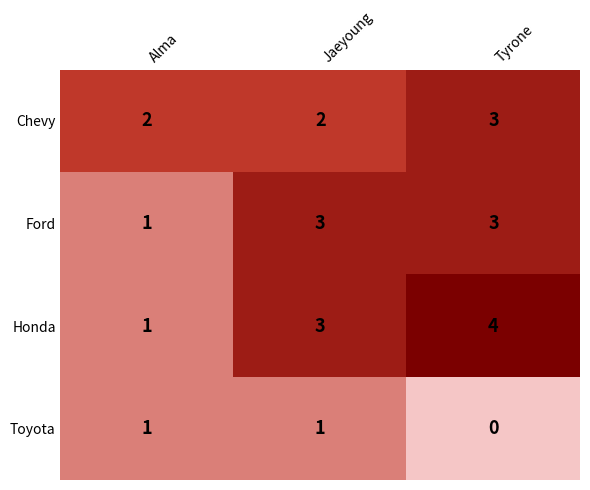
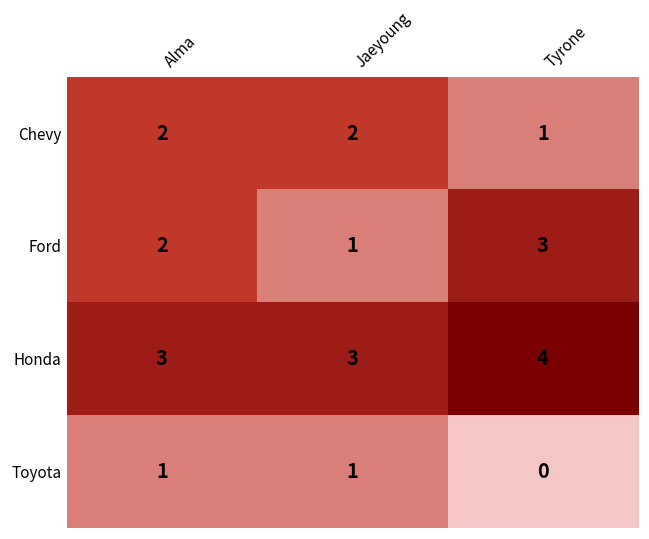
  {
    "Chevy": {
      "Alma": 2,
      "Jaeyoung": 2,
-     "Tyrone": 3
+     "Tyrone": 1
    },
    "Ford": {
-     "Alma": 1,
-     "Jaeyoung": 3,
+     "Alma": 2,
+     "Jaeyoung": 1,
      "Tyrone": 3
    },
    "Honda": {
-     "Alma": 1,
+     "Alma": 3,
      "Jaeyoung": 3,
      "Tyrone": 4
    },
    "Toyota": {
      "Alma": 1,
      "Jaeyoung": 1,
      "Tyrone": 0
    }
  }
